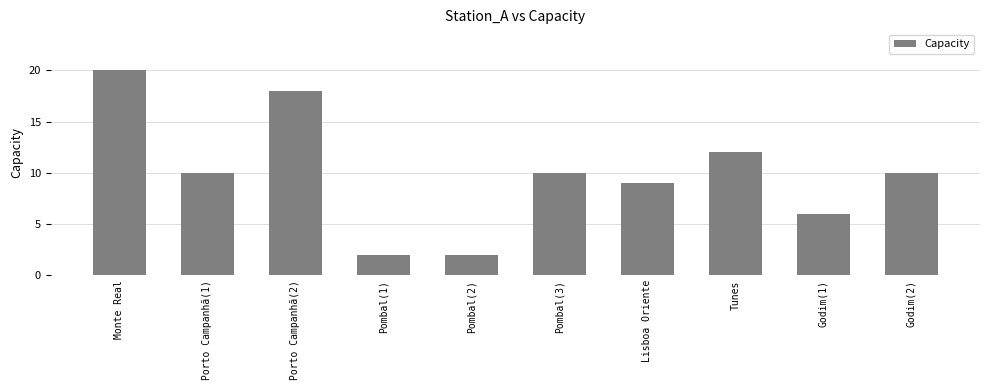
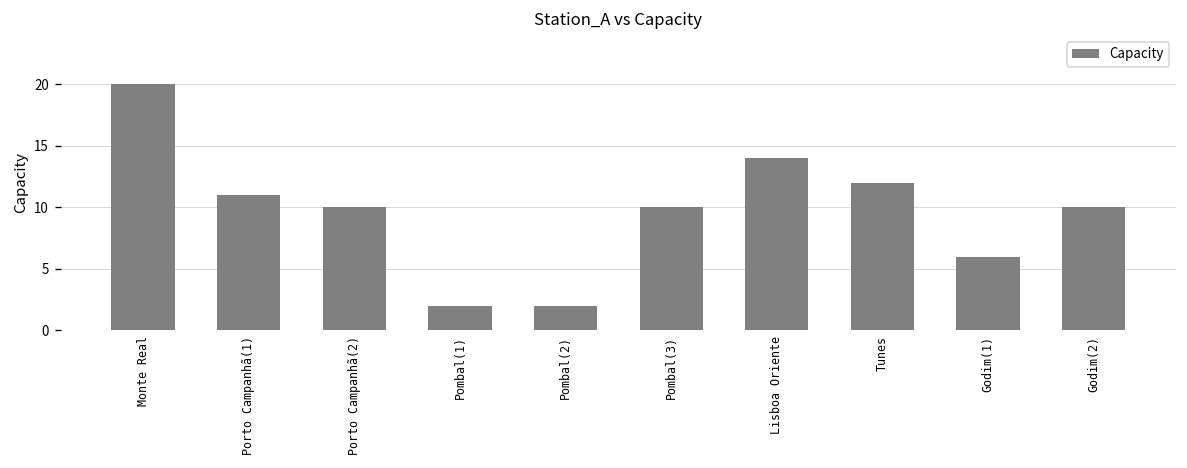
  {
    "Monte Real": 20,
-   "Porto Campanhã(1)": 10,
-   "Porto Campanhã(2)": 18,
+   "Porto Campanhã(1)": 11,
+   "Porto Campanhã(2)": 10,
    "Pombal(1)": 2,
    "Pombal(2)": 2,
    "Pombal(3)": 10,
-   "Lisboa Oriente": 9,
+   "Lisboa Oriente": 14,
    "Tunes": 12,
    "Godim(1)": 6,
    "Godim(2)": 10
  }
